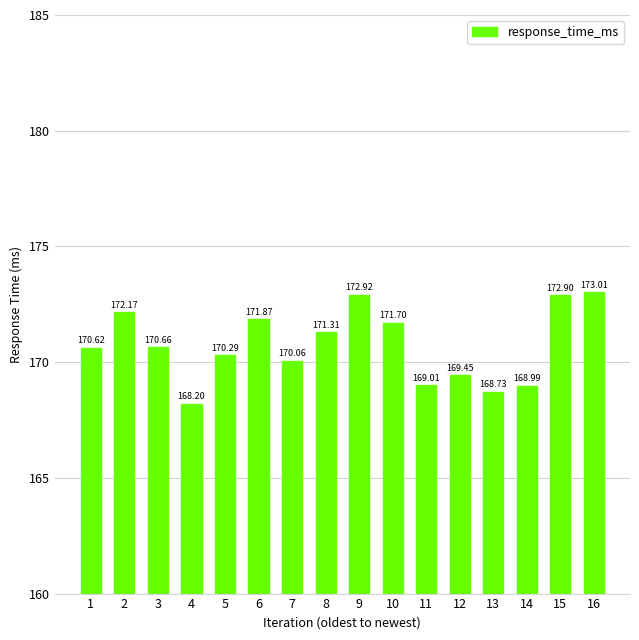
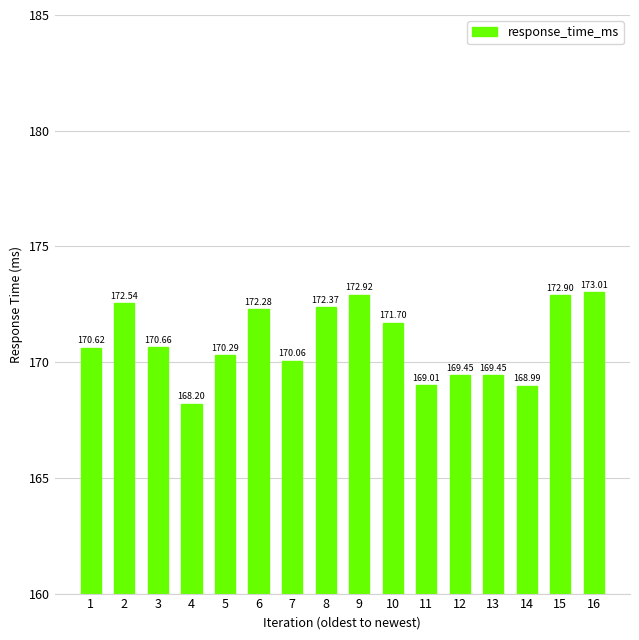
  {
    "1": 170.62,
-   "2": 172.17,
+   "2": 172.54,
    "3": 170.66,
    "4": 168.20,
    "5": 170.29,
-   "6": 171.87,
+   "6": 172.28,
    "7": 170.06,
-   "8": 171.31,
+   "8": 172.37,
    "9": 172.92,
    "10": 171.70,
    "11": 169.01,
    "12": 169.45,
-   "13": 168.73,
+   "13": 169.45,
    "14": 168.99,
    "15": 172.90,
    "16": 173.01
  }
